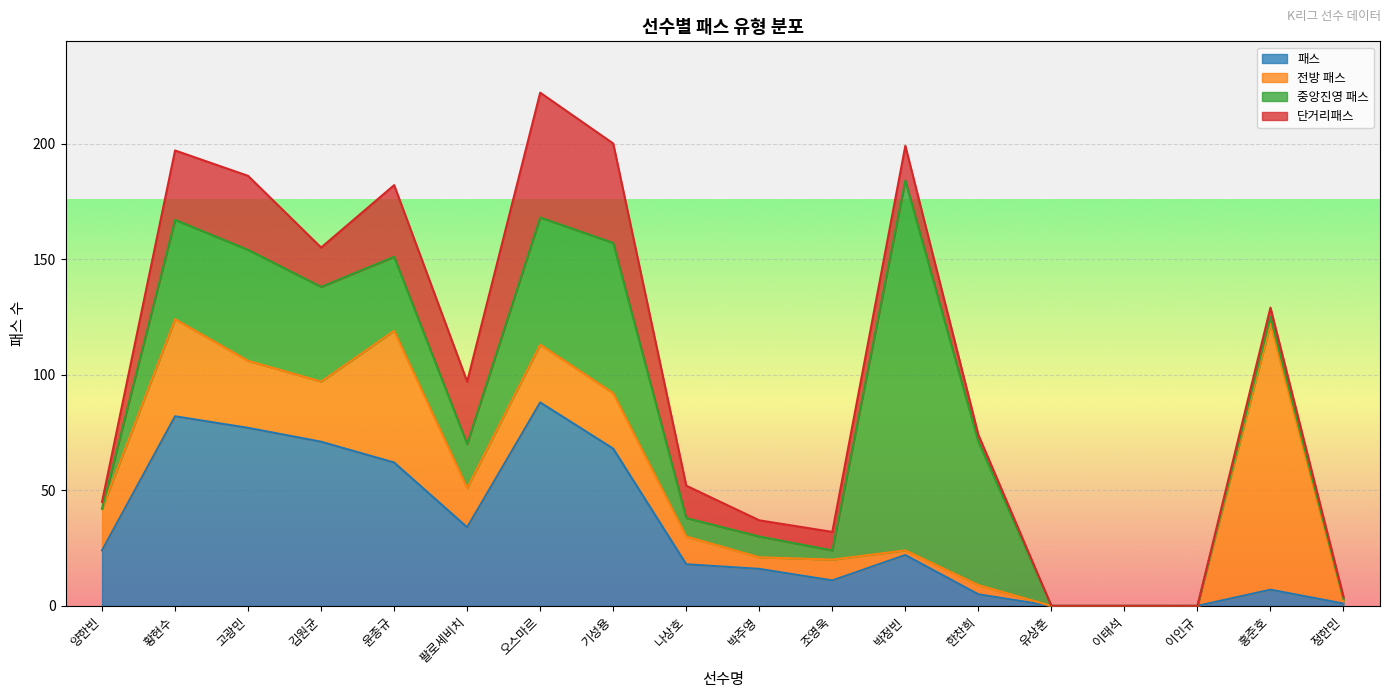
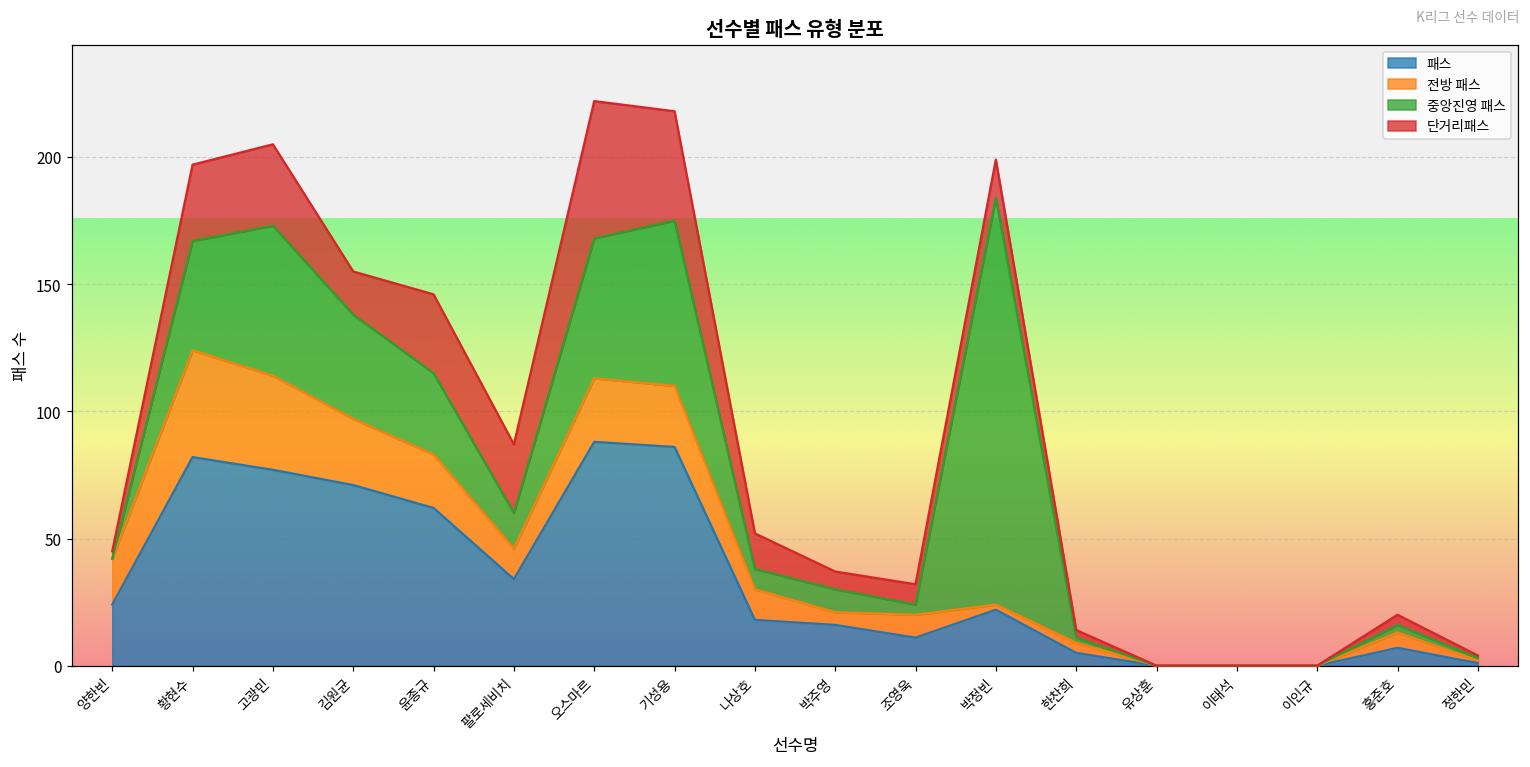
  {
    "패스": {
      "양한빈": 24,
      "황현수": 82,
      "고광민": 77,
      "김원균": 71,
      "윤종규": 62,
      "팔로세비치": 34,
      "오스마르": 88,
-     "기성용": 68,
+     "기성용": 86,
      "나상호": 18,
      "박주영": 16,
      "조영욱": 11,
      "박정빈": 22,
      "한찬희": 5,
      "홍준호": 7
    },
    "전방 패스": {
      "황현수": 42,
-     "고광민": 29,
+     "고광민": 37,
      "김원균": 26,
-     "윤종규": 57,
-     "팔로세비치": 17,
+     "윤종규": 21,
+     "팔로세비치": 12,
      "오스마르": 25,
      "기성용": 24,
      "나상호": 12,
      "박주영": 5,
      "조영욱": 9,
      "박정빈": 2,
      "한찬희": 4,
-     "홍준호": 115
+     "홍준호": 6
    },
    "중앙진영 패스": {
      "황현수": 43,
-     "고광민": 48,
+     "고광민": 59,
      "김원균": 41,
      "윤종규": 32,
-     "팔로세비치": 19,
+     "팔로세비치": 14,
      "오스마르": 55,
      "기성용": 65,
      "나상호": 8,
      "박주영": 9,
      "조영욱": 4,
      "박정빈": 160,
-     "한찬희": 62,
+     "한찬희": 2,
      "홍준호": 3
    },
    "단거리패스": {
      "양한빈": 3,
      "황현수": 30,
      "고광민": 32,
      "김원균": 17,
      "윤종규": 31,
      "팔로세비치": 27,
      "오스마르": 54,
      "기성용": 43,
      "나상호": 14,
      "박주영": 7,
      "조영욱": 8,
      "박정빈": 15,
      "한찬희": 3,
      "홍준호": 4
    }
  }
